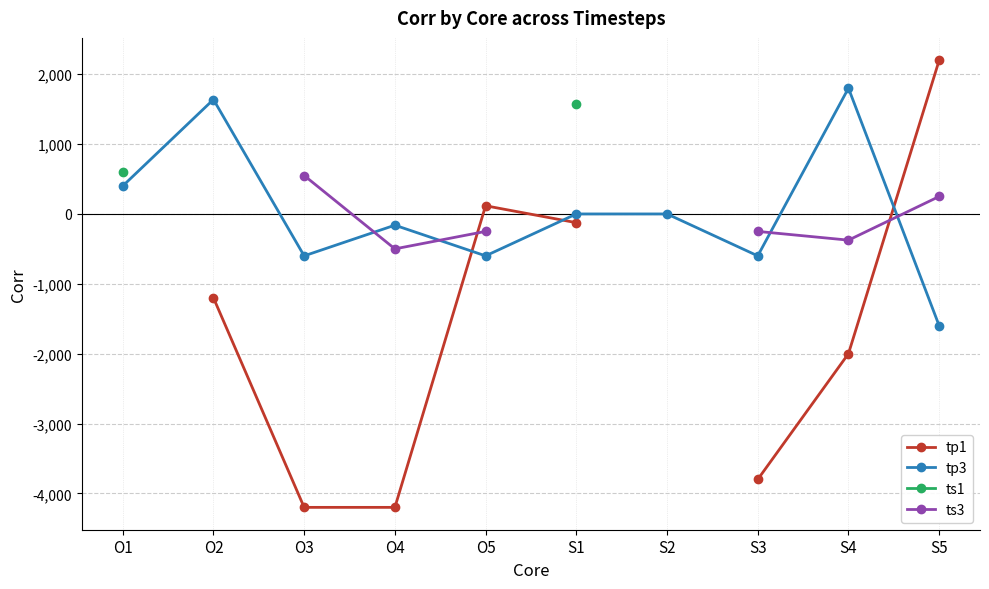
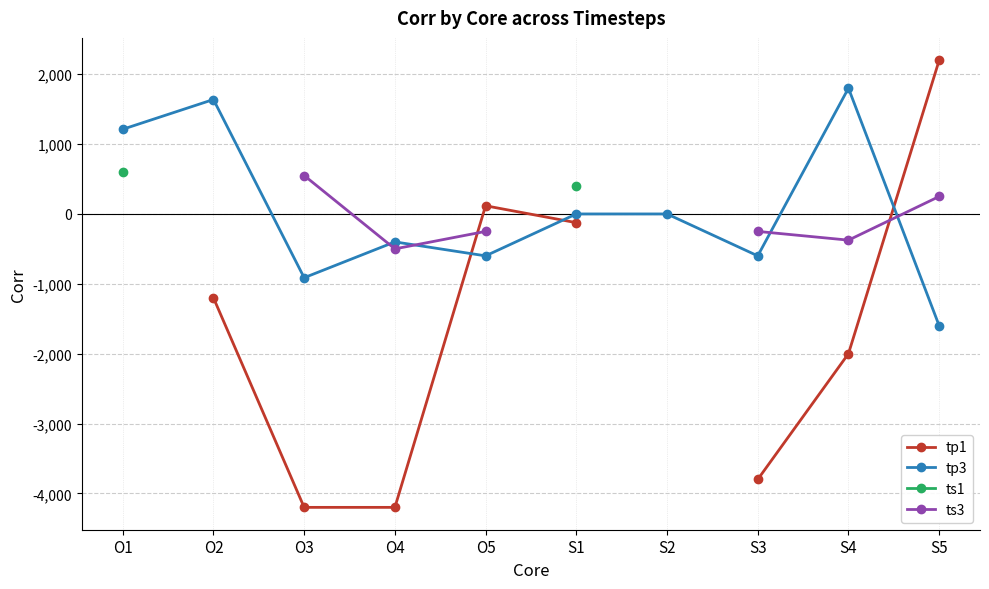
  {
    "tp1": {
      "O2": "-1,200",
      "O3": "-4,200",
      "O4": "-4,200",
      "O5": "100",
      "S1": "-100",
      "S3": "-3,800",
      "S4": "-2,000",
      "S5": "2,200"
    },
    "tp3": {
-     "O1": "400",
+     "O1": "1,200",
      "O2": "1,600",
-     "O3": "-600",
-     "O4": "-200",
+     "O3": "-900",
+     "O4": "-400",
      "O5": "-600",
      "S1": "0",
      "S2": "0",
      "S3": "-600",
      "S4": "1,800",
      "S5": "-1,600"
    },
    "ts1": {
      "O1": "600",
-     "S1": "1,600"
+     "S1": "400"
    },
    "ts3": {
      "O3": "600",
      "O4": "-500",
      "O5": "-300",
      "S3": "-300",
      "S4": "-400",
      "S5": "300"
    }
  }
